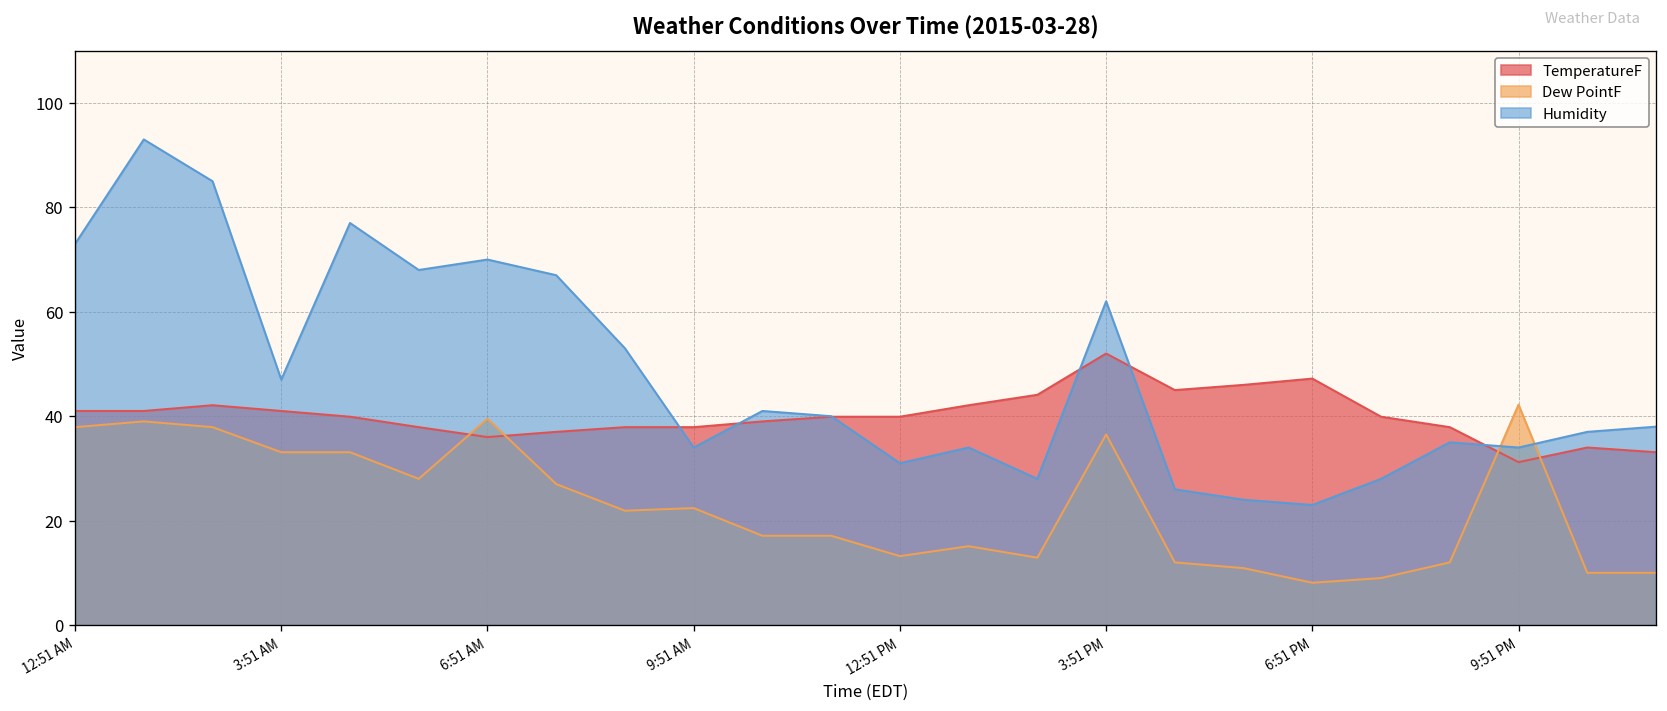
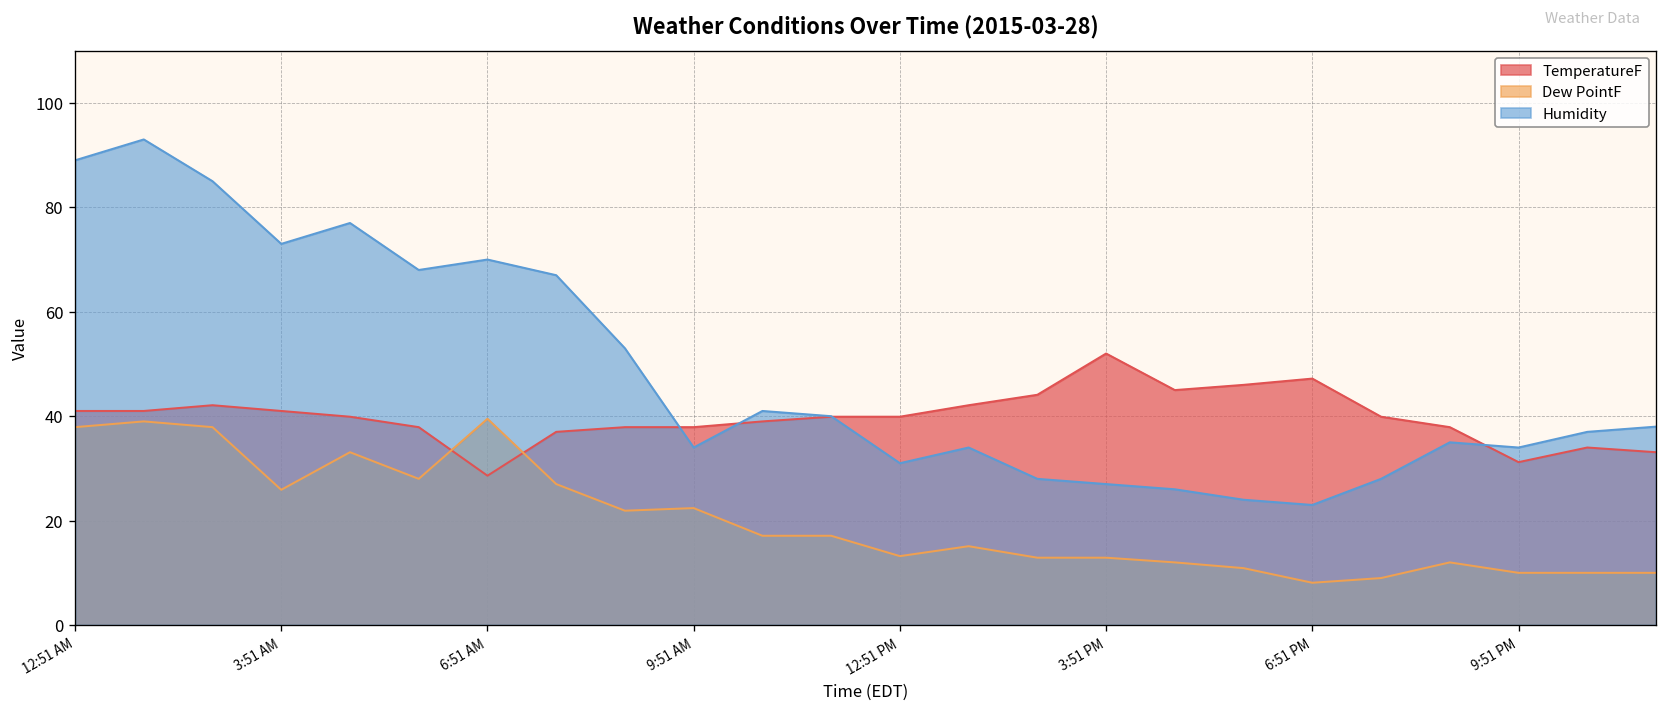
  {
    "TemperatureF": {
      "12:51 AM": 41,
      "3:51 AM": 41,
-     "6:51 AM": 36,
+     "6:51 AM": 29,
      "9:51 AM": 38,
      "12:51 PM": 40,
      "3:51 PM": 52,
      "6:51 PM": 47,
      "9:51 PM": 31
    },
    "Dew PointF": {
      "12:51 AM": 38,
-     "3:51 AM": 33,
+     "3:51 AM": 26,
      "6:51 AM": 40,
      "9:51 AM": 22,
      "12:51 PM": 13,
-     "3:51 PM": 37,
+     "3:51 PM": 13,
      "6:51 PM": 8,
-     "9:51 PM": 42
+     "9:51 PM": 10
    },
    "Humidity": {
-     "12:51 AM": 73,
-     "3:51 AM": 47,
+     "12:51 AM": 89,
+     "3:51 AM": 73,
      "6:51 AM": 70,
      "9:51 AM": 34,
      "12:51 PM": 31,
-     "3:51 PM": 62,
+     "3:51 PM": 27,
      "6:51 PM": 23,
      "9:51 PM": 34
    }
  }
